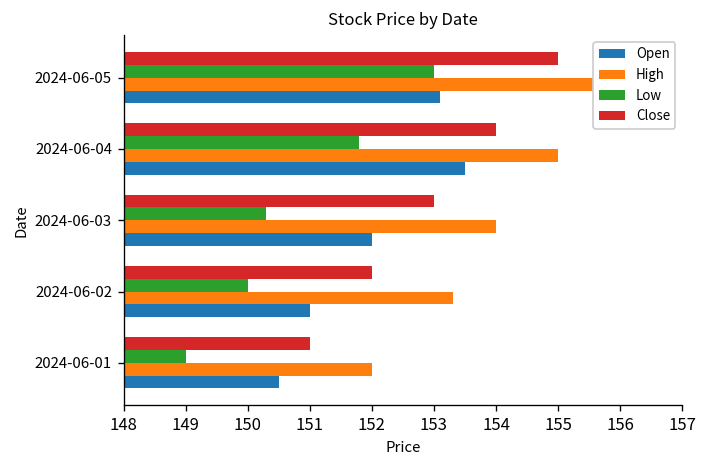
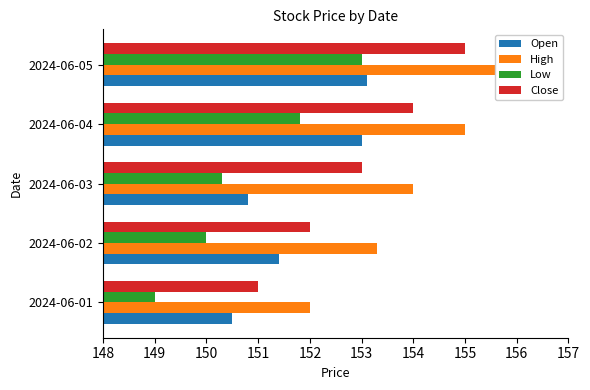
  {
    "Open": {
      "2024-06-05": 153.1,
-     "2024-06-04": 153.5,
-     "2024-06-03": 152.0,
-     "2024-06-02": 151.0,
+     "2024-06-04": 153.0,
+     "2024-06-03": 150.8,
+     "2024-06-02": 151.4,
      "2024-06-01": 150.5
    },
    "High": {
      "2024-06-04": 155.0,
      "2024-06-03": 154.0,
      "2024-06-02": 153.3,
      "2024-06-01": 152.0
    },
    "Low": {
      "2024-06-05": 153.0,
      "2024-06-04": 151.8,
      "2024-06-03": 150.3,
      "2024-06-02": 150.0,
      "2024-06-01": 149.0
    },
    "Close": {
      "2024-06-05": 155.0,
      "2024-06-04": 154.0,
      "2024-06-03": 153.0,
      "2024-06-02": 152.0,
      "2024-06-01": 151.0
    }
  }
